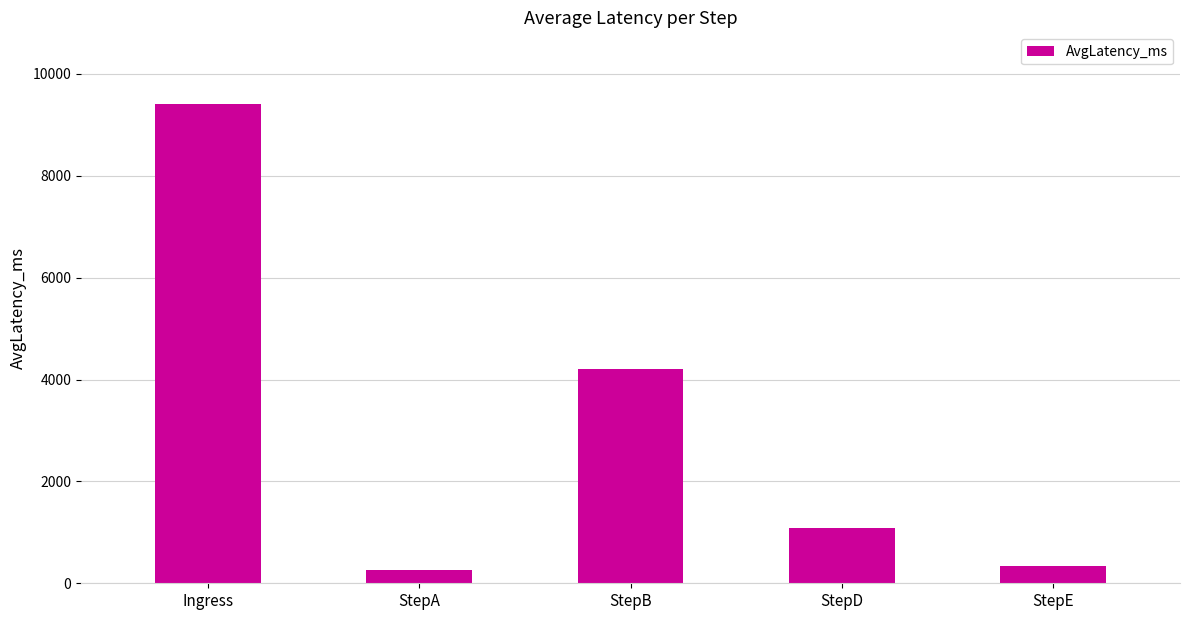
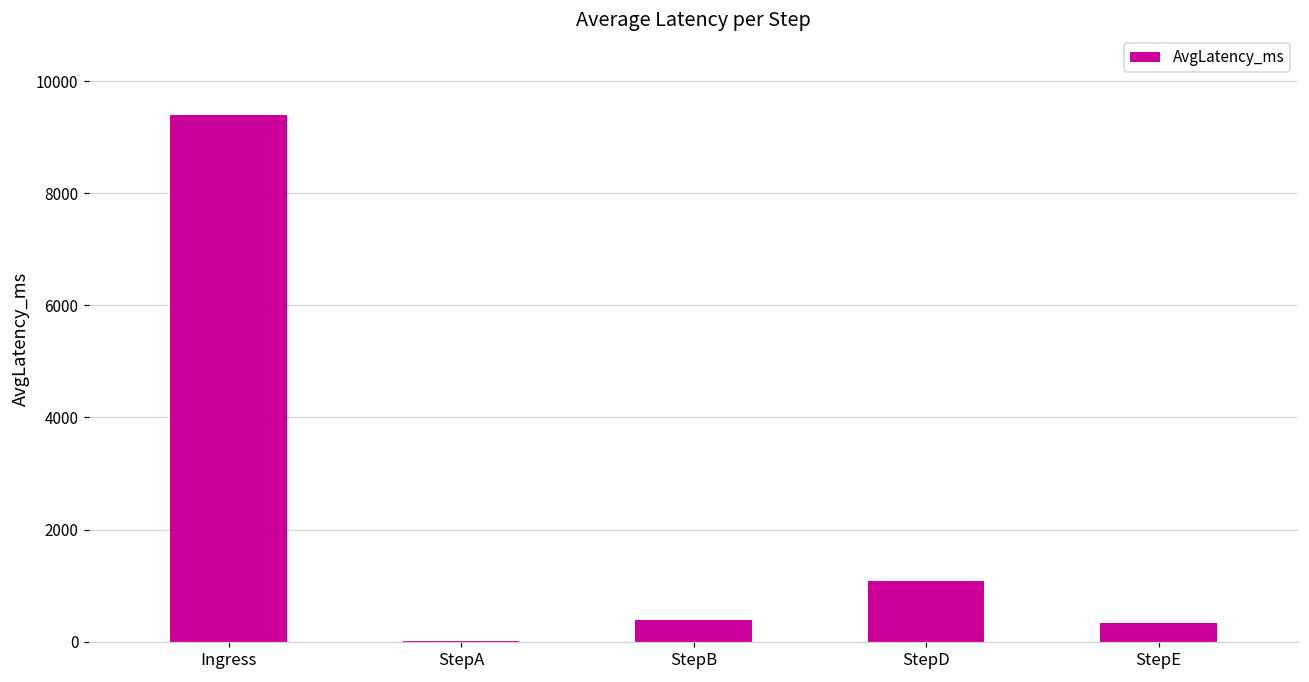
  {
    "Ingress": 9400,
-   "StepA": 300,
-   "StepB": 4200,
+   "StepA": 0,
+   "StepB": 400,
    "StepD": 1100,
    "StepE": 300
  }
